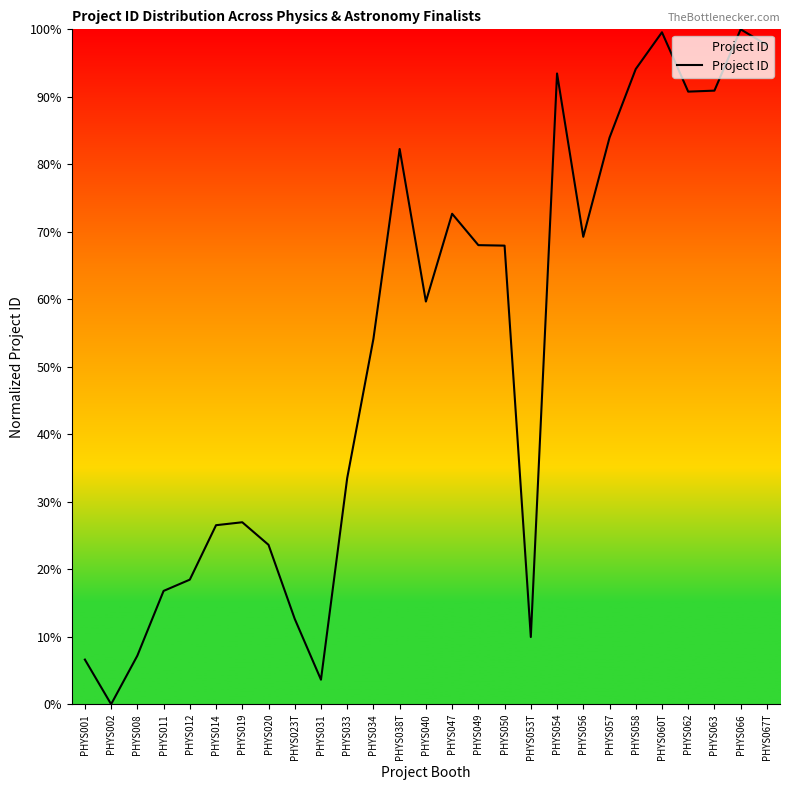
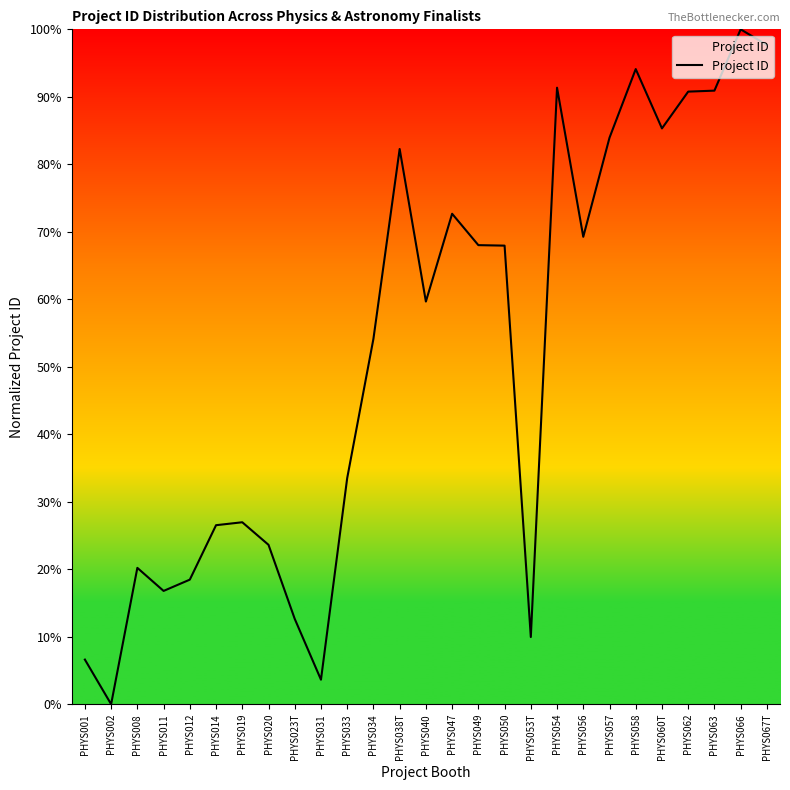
  {
    "PHYS001": "7%",
    "PHYS002": "0%",
-   "PHYS008": "7%",
+   "PHYS008": "20%",
    "PHYS011": "17%",
    "PHYS012": "18%",
    "PHYS014": "27%",
    "PHYS019": "27%",
    "PHYS020": "24%",
    "PHYS023T": "13%",
    "PHYS031": "4%",
    "PHYS033": "34%",
    "PHYS034": "54%",
    "PHYS038T": "82%",
    "PHYS040": "60%",
    "PHYS047": "73%",
    "PHYS049": "68%",
    "PHYS050": "68%",
    "PHYS053T": "10%",
-   "PHYS054": "93%",
+   "PHYS054": "91%",
    "PHYS056": "69%",
    "PHYS057": "84%",
    "PHYS058": "94%",
-   "PHYS060T": "100%",
+   "PHYS060T": "85%",
    "PHYS062": "91%",
    "PHYS063": "91%",
    "PHYS066": "100%"
  }
